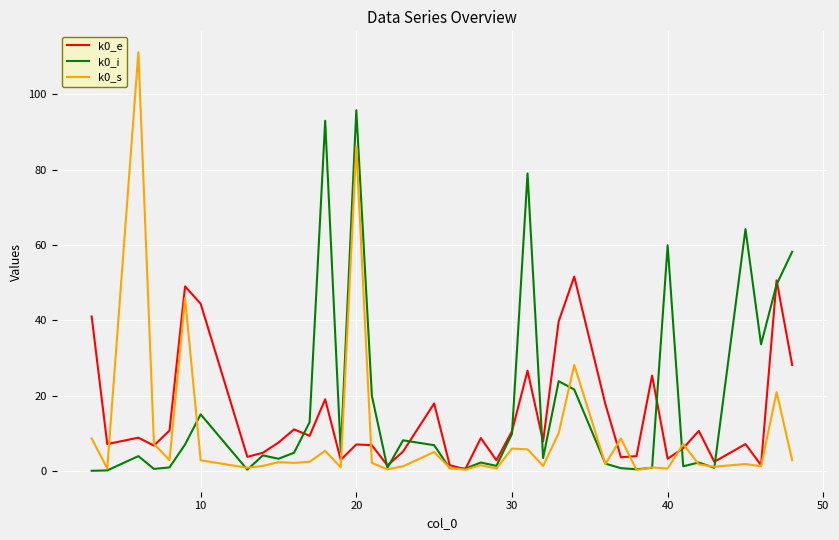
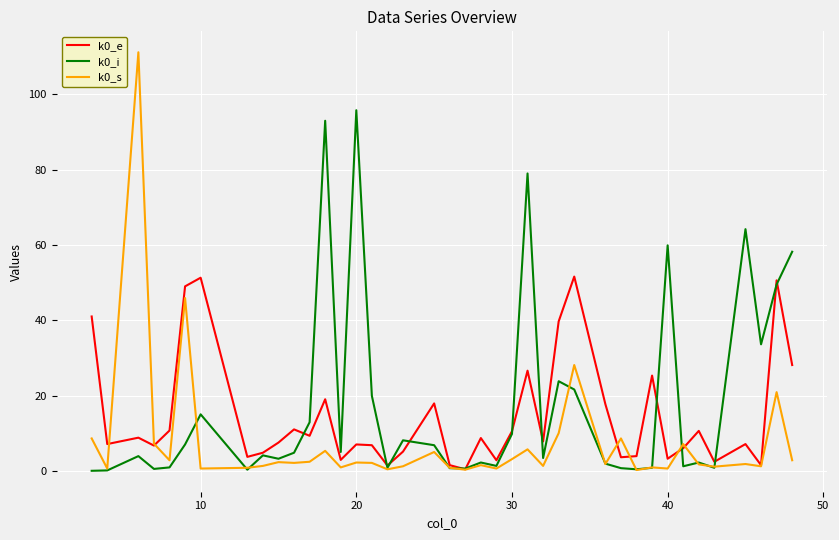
  {
    "k0_e": {
-     "10": 44,
+     "10": 51,
      "20": 7,
      "30": 11,
      "40": 3
    },
    "k0_i": {
      "10": 15,
      "20": 96,
      "30": 10,
      "40": 60
    },
    "k0_s": {
-     "10": 3,
-     "20": 86,
-     "30": 6,
+     "10": 1,
+     "20": 2,
+     "30": 3,
      "40": 1
    }
  }
